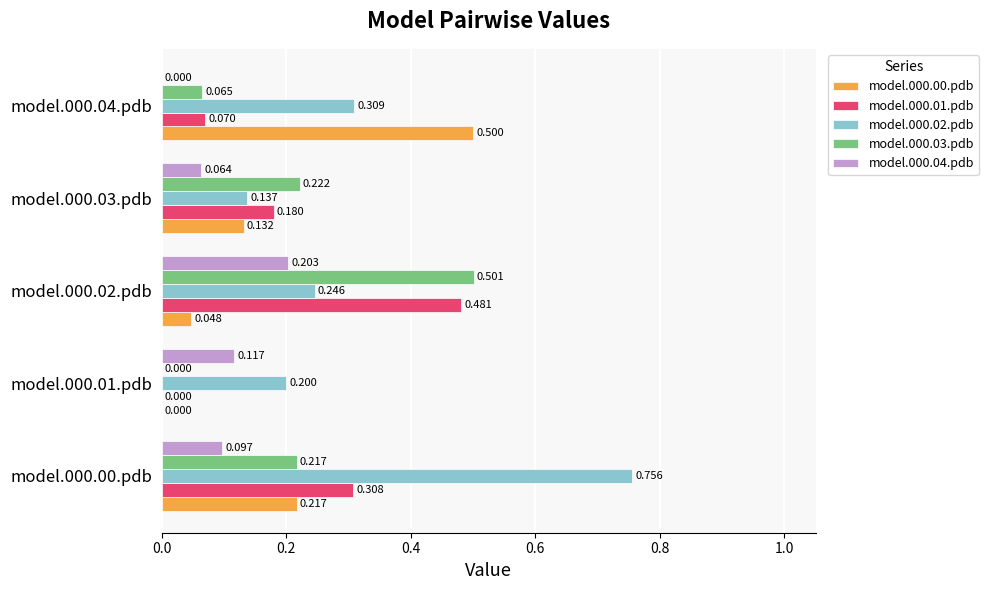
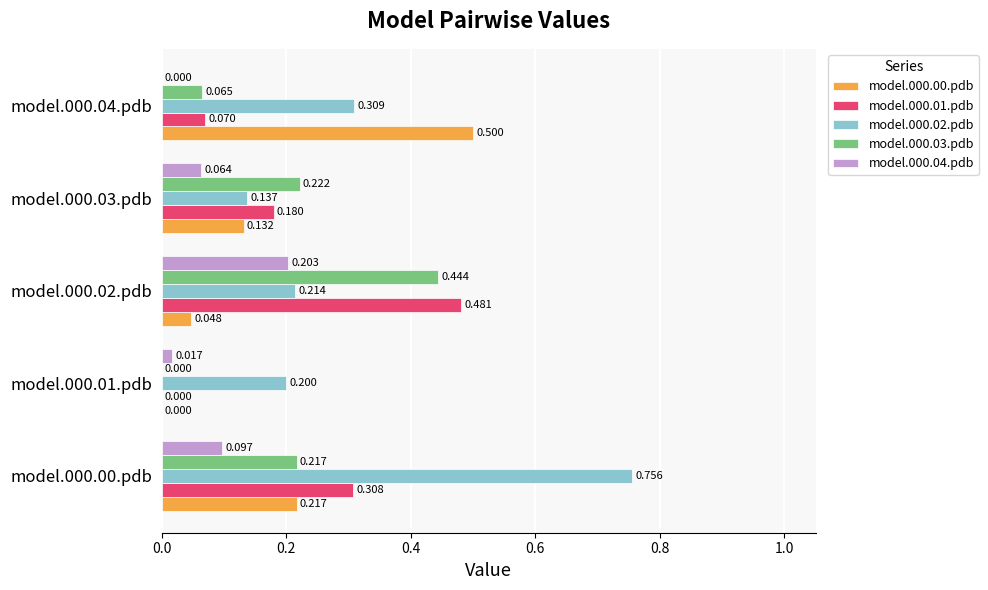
  {
    "model.000.00.pdb": {
      "model.000.04.pdb": 0.500,
      "model.000.03.pdb": 0.132,
      "model.000.02.pdb": 0.048,
      "model.000.01.pdb": 0.000,
      "model.000.00.pdb": 0.217
    },
    "model.000.01.pdb": {
      "model.000.04.pdb": 0.070,
      "model.000.03.pdb": 0.180,
      "model.000.02.pdb": 0.481,
      "model.000.01.pdb": 0.000,
      "model.000.00.pdb": 0.308
    },
    "model.000.02.pdb": {
      "model.000.04.pdb": 0.309,
      "model.000.03.pdb": 0.137,
-     "model.000.02.pdb": 0.246,
+     "model.000.02.pdb": 0.214,
      "model.000.01.pdb": 0.200,
      "model.000.00.pdb": 0.756
    },
    "model.000.03.pdb": {
      "model.000.04.pdb": 0.065,
      "model.000.03.pdb": 0.222,
-     "model.000.02.pdb": 0.501,
+     "model.000.02.pdb": 0.444,
      "model.000.01.pdb": 0.000,
      "model.000.00.pdb": 0.217
    },
    "model.000.04.pdb": {
      "model.000.04.pdb": 0.000,
      "model.000.03.pdb": 0.064,
      "model.000.02.pdb": 0.203,
-     "model.000.01.pdb": 0.117,
+     "model.000.01.pdb": 0.017,
      "model.000.00.pdb": 0.097
    }
  }
